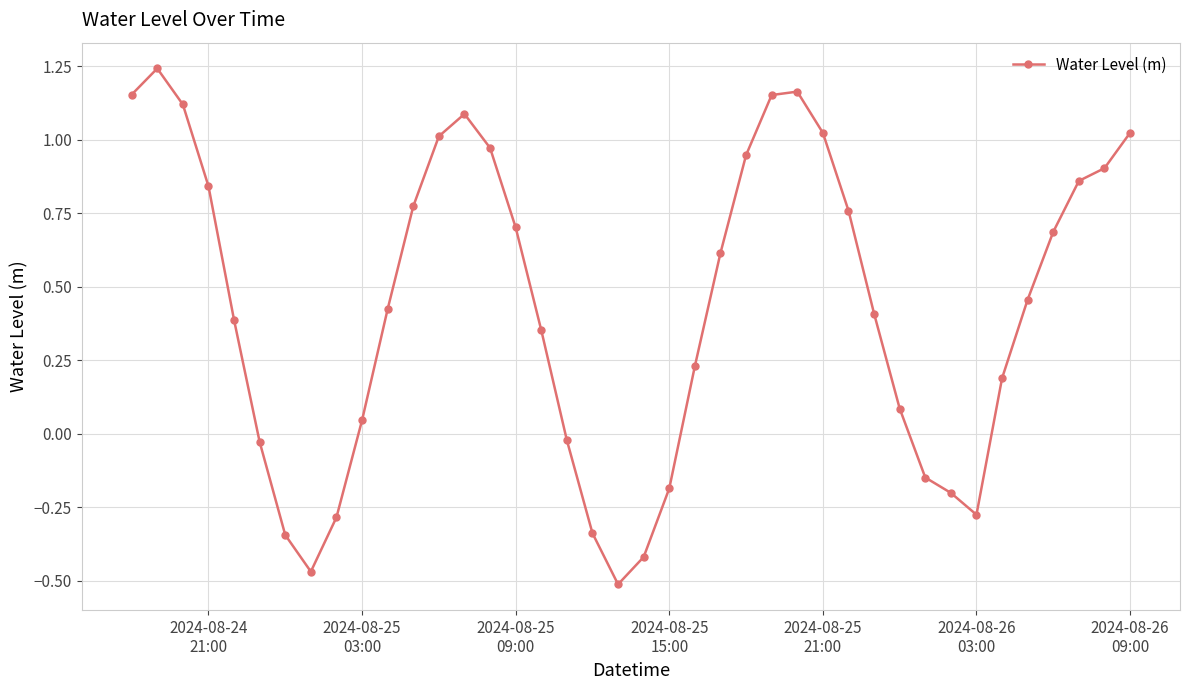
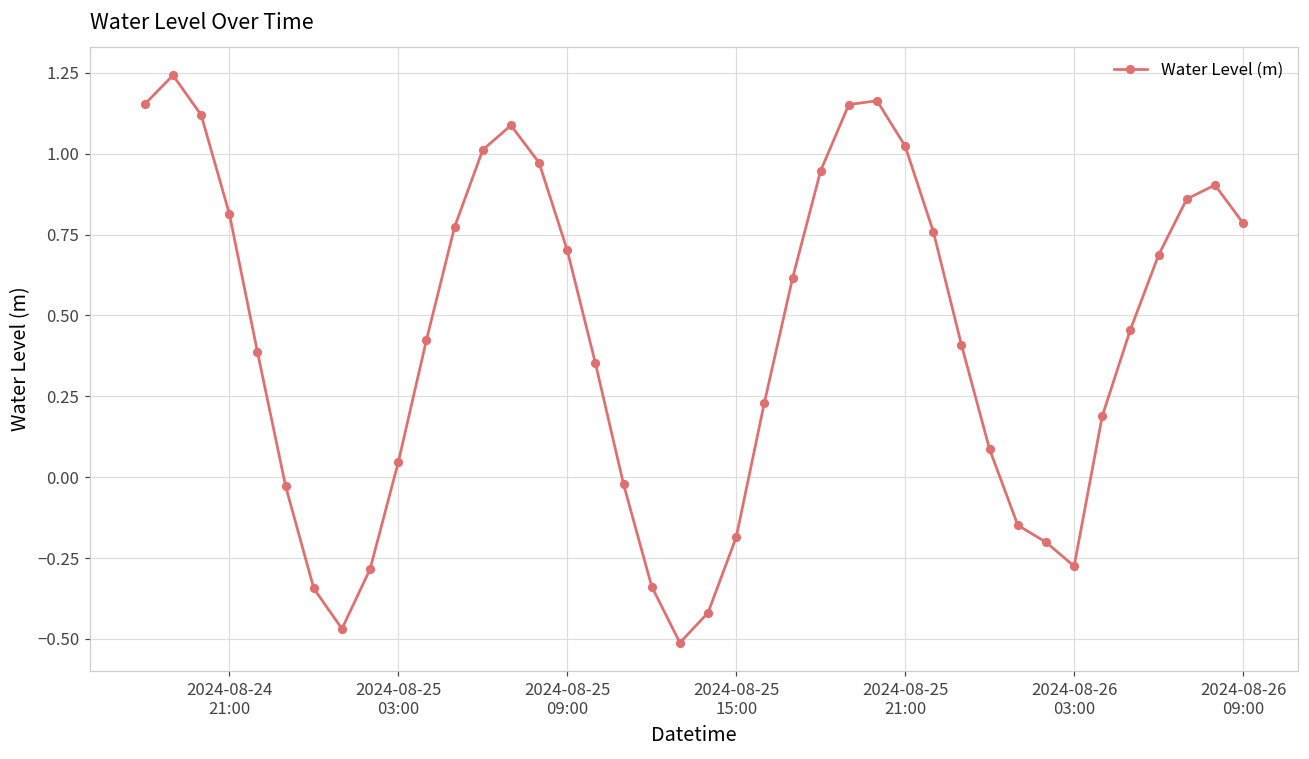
  {
-   "2024-08-24 21:00": 0.84,
+   "2024-08-24 21:00": 0.81,
    "2024-08-25 03:00": 0.05,
    "2024-08-25 09:00": 0.70,
    "2024-08-25 15:00": -0.19,
    "2024-08-25 21:00": 1.02,
    "2024-08-26 03:00": -0.28,
-   "2024-08-26 09:00": 1.02
+   "2024-08-26 09:00": 0.79
  }
